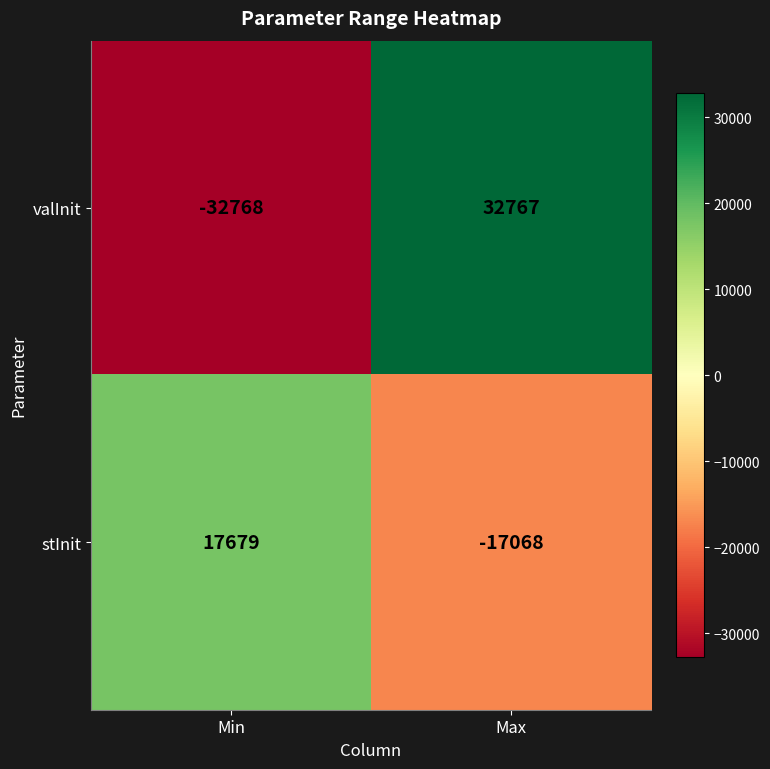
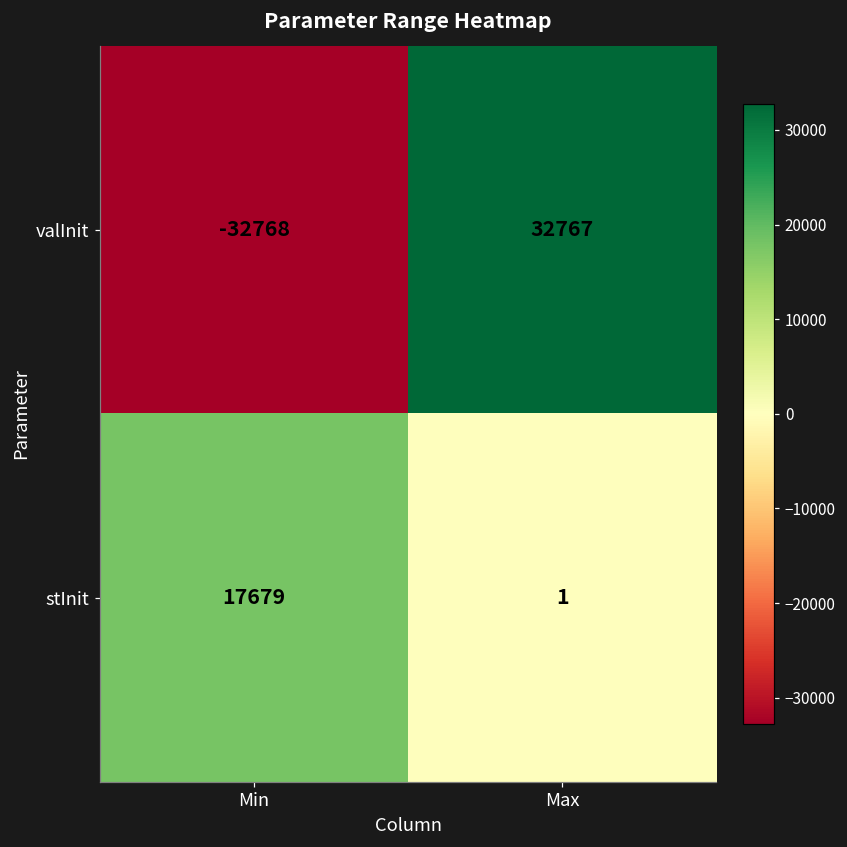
  {
    "valInit": {
      "Min": -32768,
      "Max": 32767
    },
    "stInit": {
      "Min": 17679,
-     "Max": -17068
+     "Max": 1
    }
  }
